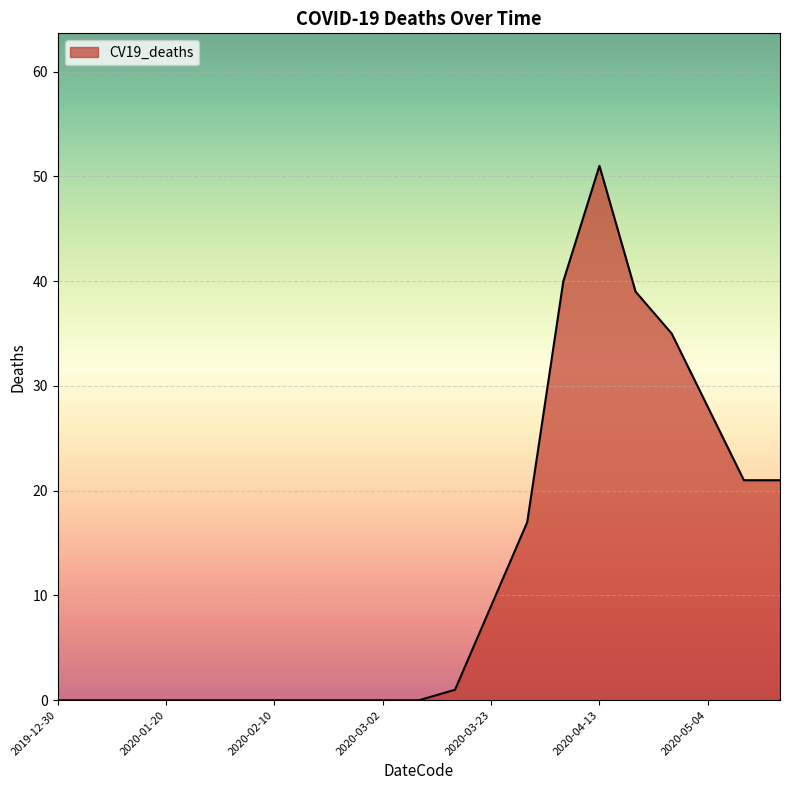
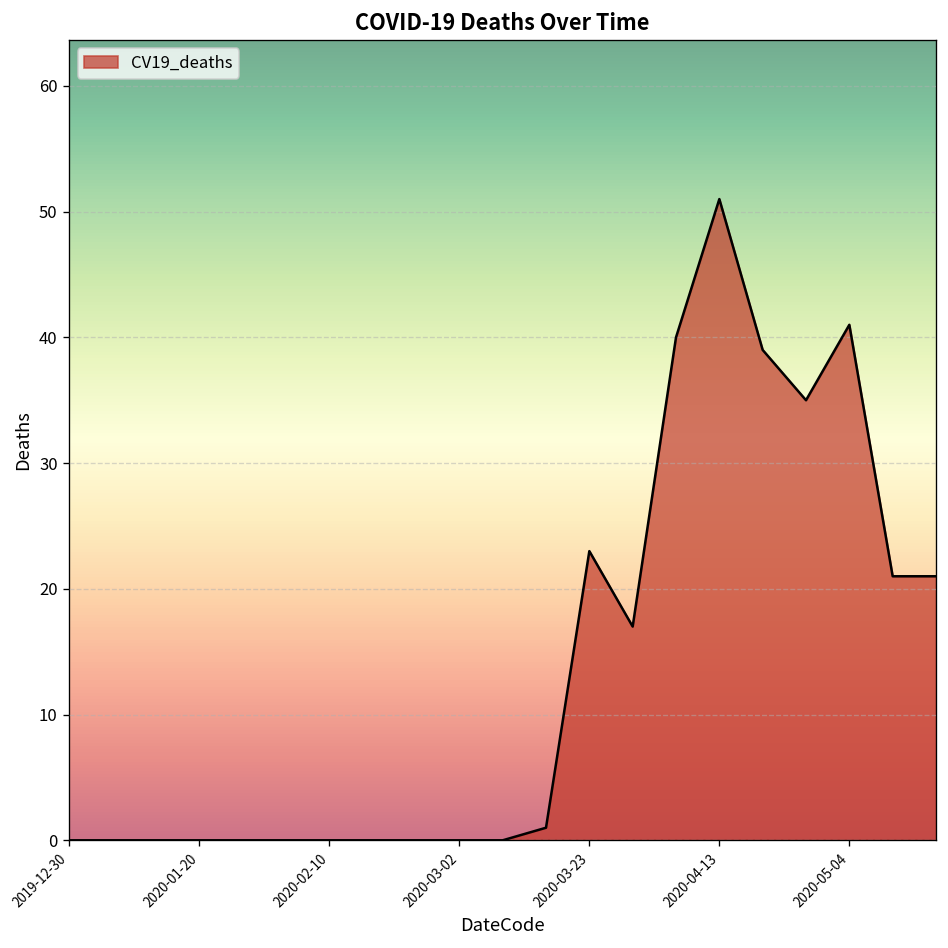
  {
    "2019-12-30": 0,
    "2020-01-20": 0,
    "2020-02-10": 0,
    "2020-03-02": 0,
-   "2020-03-23": 9,
+   "2020-03-23": 23,
    "2020-04-13": 51,
-   "2020-05-04": 28
+   "2020-05-04": 41
  }
